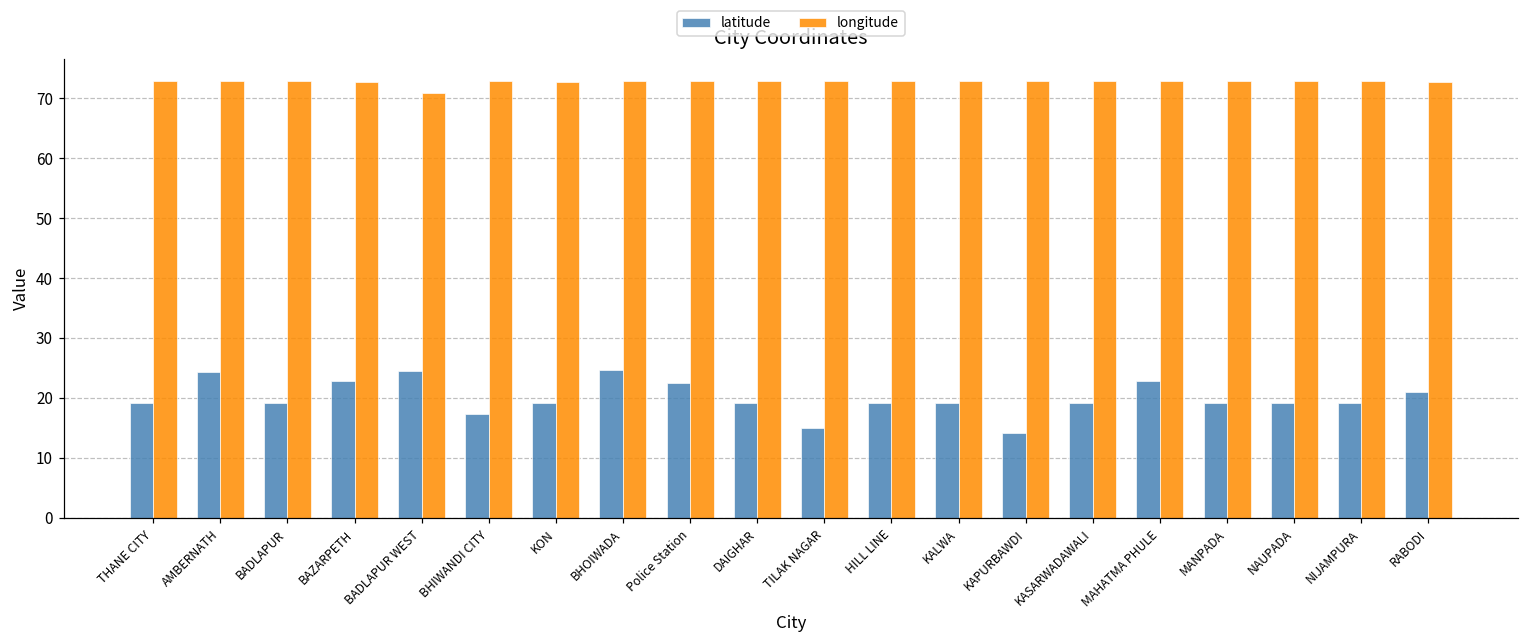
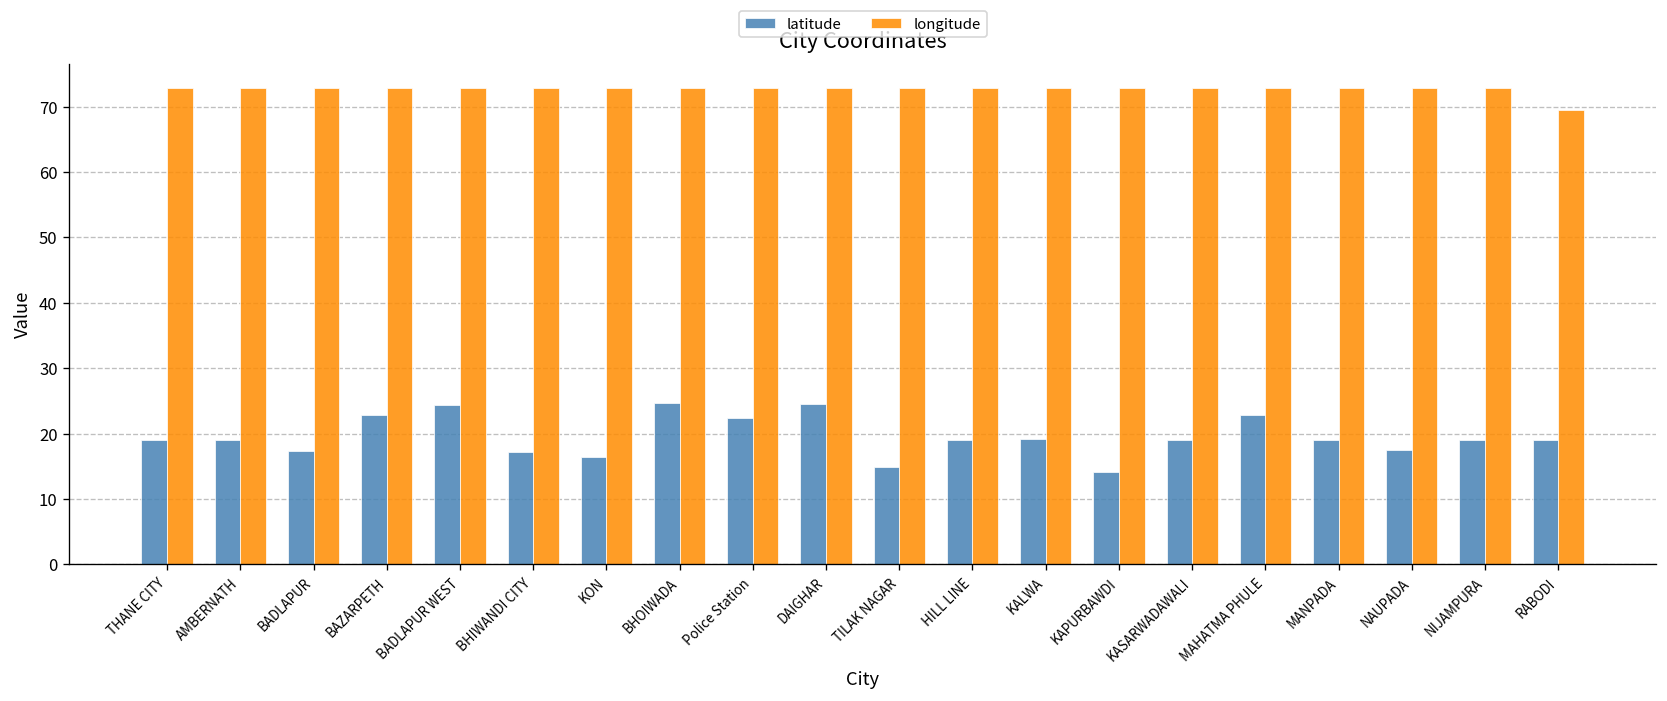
  {
    "latitude": {
      "THANE CITY": 19,
-     "AMBERNATH": 24,
-     "BADLAPUR": 19,
+     "AMBERNATH": 19,
+     "BADLAPUR": 17,
      "BAZARPETH": 23,
      "BADLAPUR WEST": 24,
      "BHIWANDI CITY": 17,
-     "KON": 19,
+     "KON": 16,
      "BHOIWADA": 25,
      "Police Station": 22,
-     "DAIGHAR": 19,
+     "DAIGHAR": 25,
      "TILAK NAGAR": 15,
      "HILL LINE": 19,
      "KALWA": 19,
      "KAPURBAWDI": 14,
      "KASARWADAWALI": 19,
      "MAHATMA PHULE": 23,
      "MANPADA": 19,
-     "NAUPADA": 19,
+     "NAUPADA": 17,
      "NIJAMPURA": 19,
-     "RABODI": 21
+     "RABODI": 19
    },
    "longitude": {
      "THANE CITY": 73,
      "AMBERNATH": 73,
      "BADLAPUR": 73,
      "BAZARPETH": 73,
-     "BADLAPUR WEST": 71,
+     "BADLAPUR WEST": 73,
      "BHIWANDI CITY": 73,
      "KON": 73,
      "BHOIWADA": 73,
      "Police Station": 73,
      "DAIGHAR": 73,
      "TILAK NAGAR": 73,
      "HILL LINE": 73,
      "KALWA": 73,
      "KAPURBAWDI": 73,
      "KASARWADAWALI": 73,
      "MAHATMA PHULE": 73,
      "MANPADA": 73,
      "NAUPADA": 73,
      "NIJAMPURA": 73,
-     "RABODI": 73
+     "RABODI": 70
    }
  }
